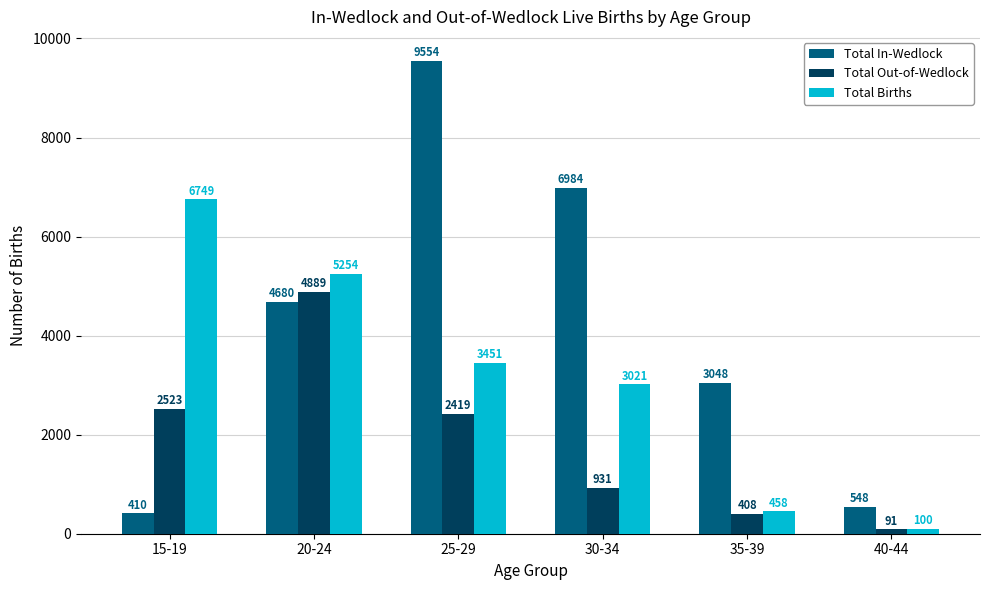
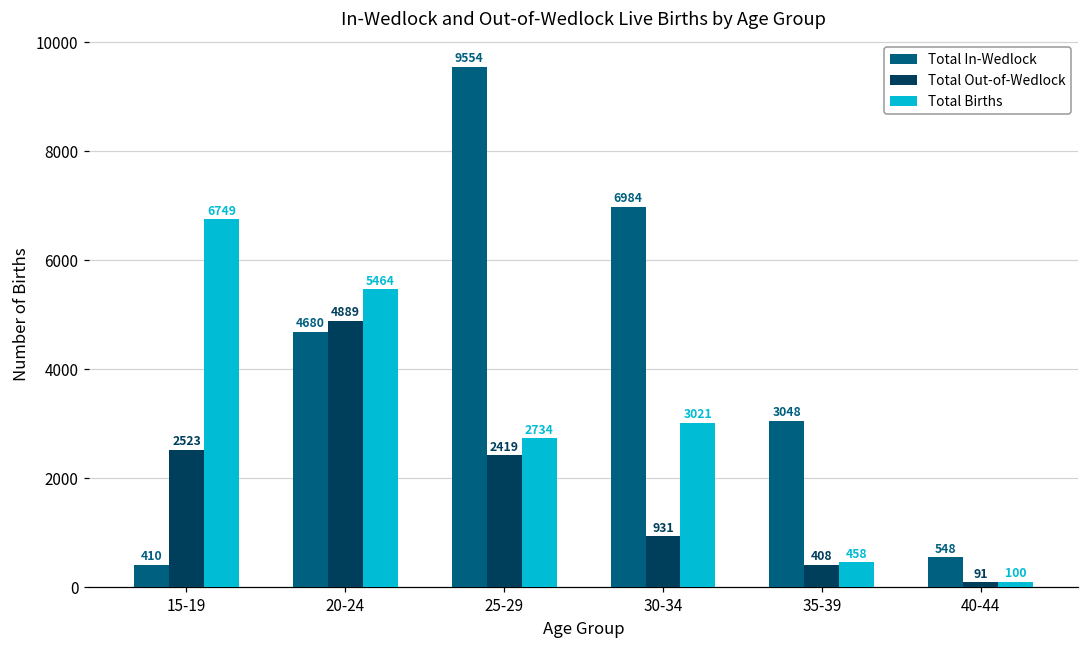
  {
    "Total Births": {
      "15-19": 6749,
-     "20-24": 5254,
-     "25-29": 3451,
+     "20-24": 5464,
+     "25-29": 2734,
      "30-34": 3021,
      "35-39": 458,
      "40-44": 100
    }
  }
